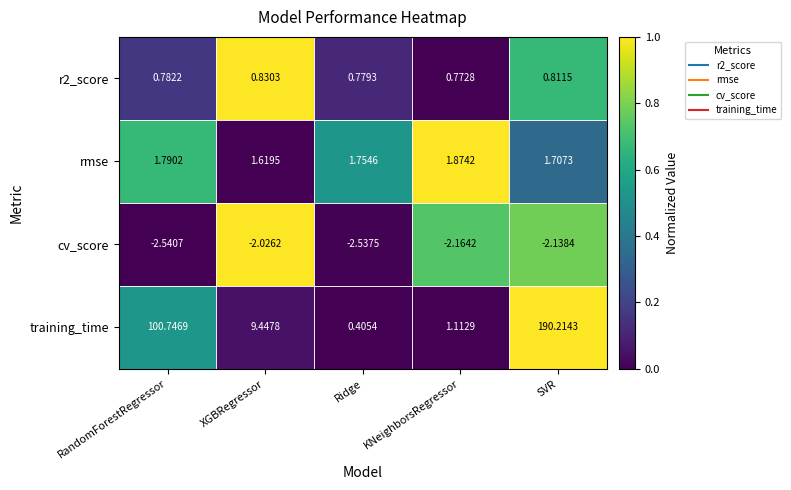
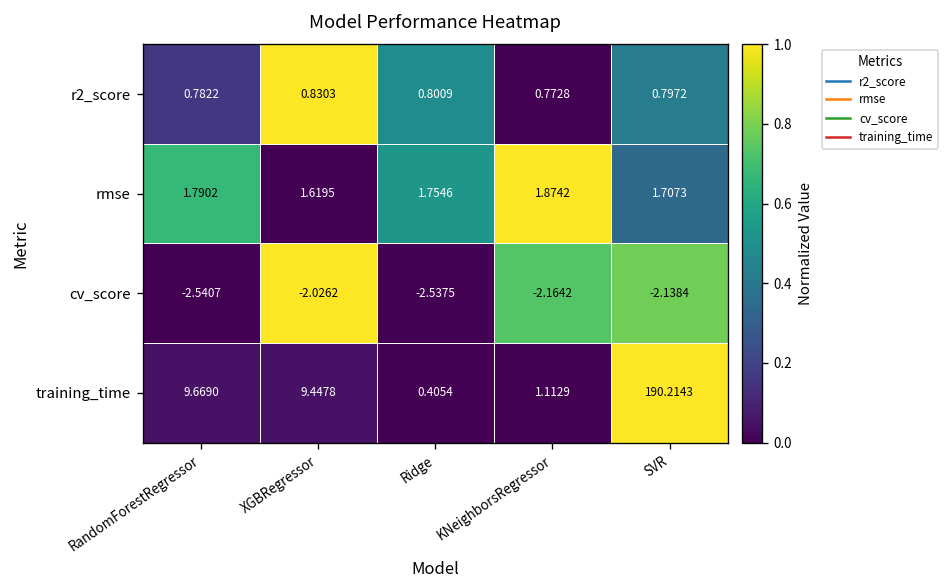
  {
    "r2_score": {
      "RandomForestRegressor": 0.7822,
      "XGBRegressor": 0.8303,
-     "Ridge": 0.7793,
+     "Ridge": 0.8009,
      "KNeighborsRegressor": 0.7728,
-     "SVR": 0.8115
+     "SVR": 0.7972
    },
    "rmse": {
      "RandomForestRegressor": 1.7902,
      "XGBRegressor": 1.6195,
      "Ridge": 1.7546,
      "KNeighborsRegressor": 1.8742,
      "SVR": 1.7073
    },
    "cv_score": {
      "RandomForestRegressor": -2.5407,
      "XGBRegressor": -2.0262,
      "Ridge": -2.5375,
      "KNeighborsRegressor": -2.1642,
      "SVR": -2.1384
    },
    "training_time": {
-     "RandomForestRegressor": 100.7469,
+     "RandomForestRegressor": 9.6690,
      "XGBRegressor": 9.4478,
      "Ridge": 0.4054,
      "KNeighborsRegressor": 1.1129,
      "SVR": 190.2143
    }
  }
